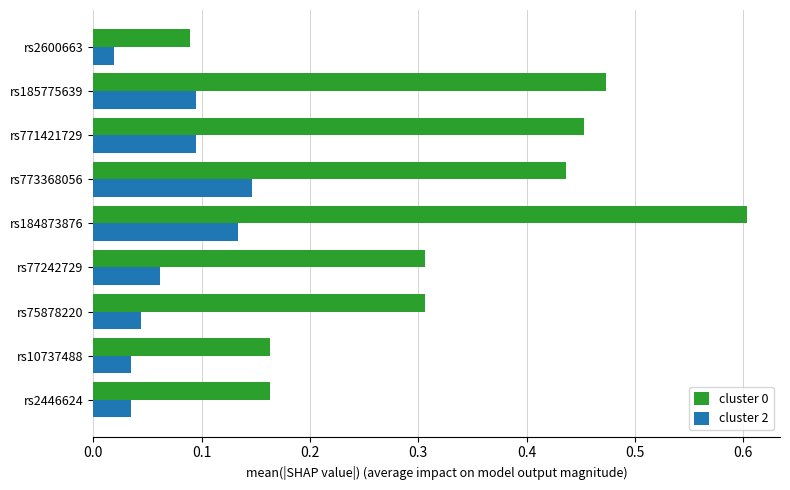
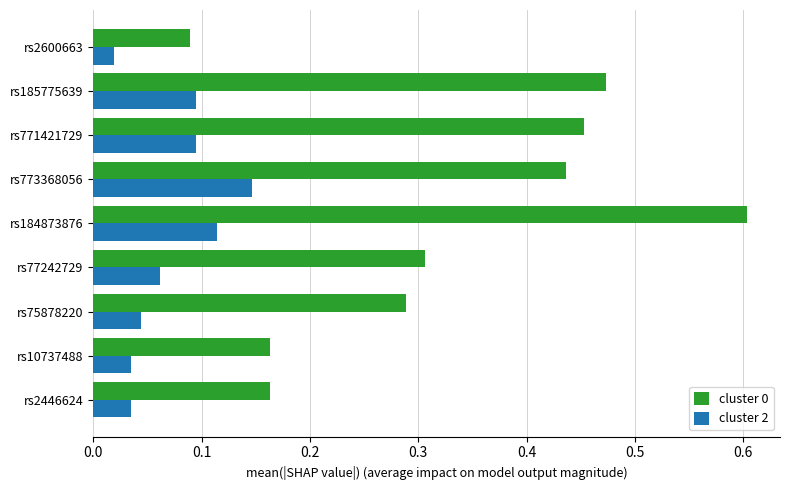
  {
    "cluster 0": {
      "rs2600663": 0.089,
      "rs185775639": 0.474,
      "rs771421729": 0.453,
      "rs773368056": 0.436,
      "rs184873876": 0.604,
      "rs77242729": 0.306,
-     "rs75878220": 0.306,
+     "rs75878220": 0.289,
      "rs10737488": 0.163,
      "rs2446624": 0.163
    },
    "cluster 2": {
      "rs2600663": 0.020,
      "rs185775639": 0.095,
      "rs771421729": 0.095,
      "rs773368056": 0.147,
-     "rs184873876": 0.133,
+     "rs184873876": 0.114,
      "rs77242729": 0.062,
      "rs75878220": 0.044,
      "rs10737488": 0.035,
      "rs2446624": 0.035
    }
  }
